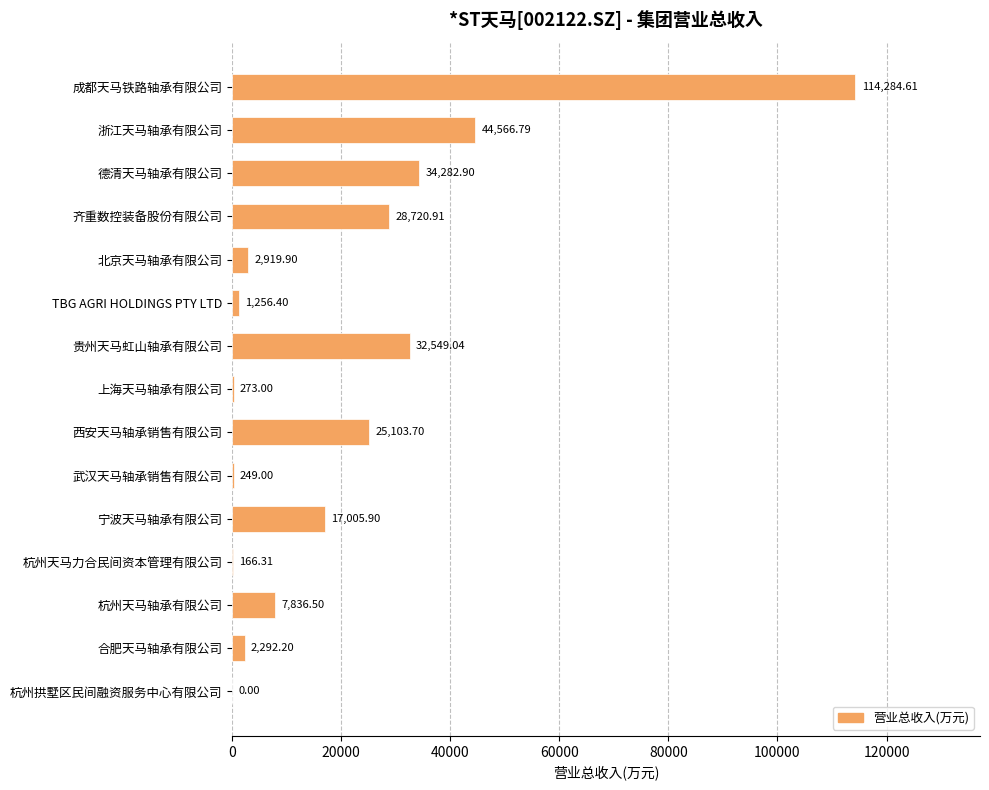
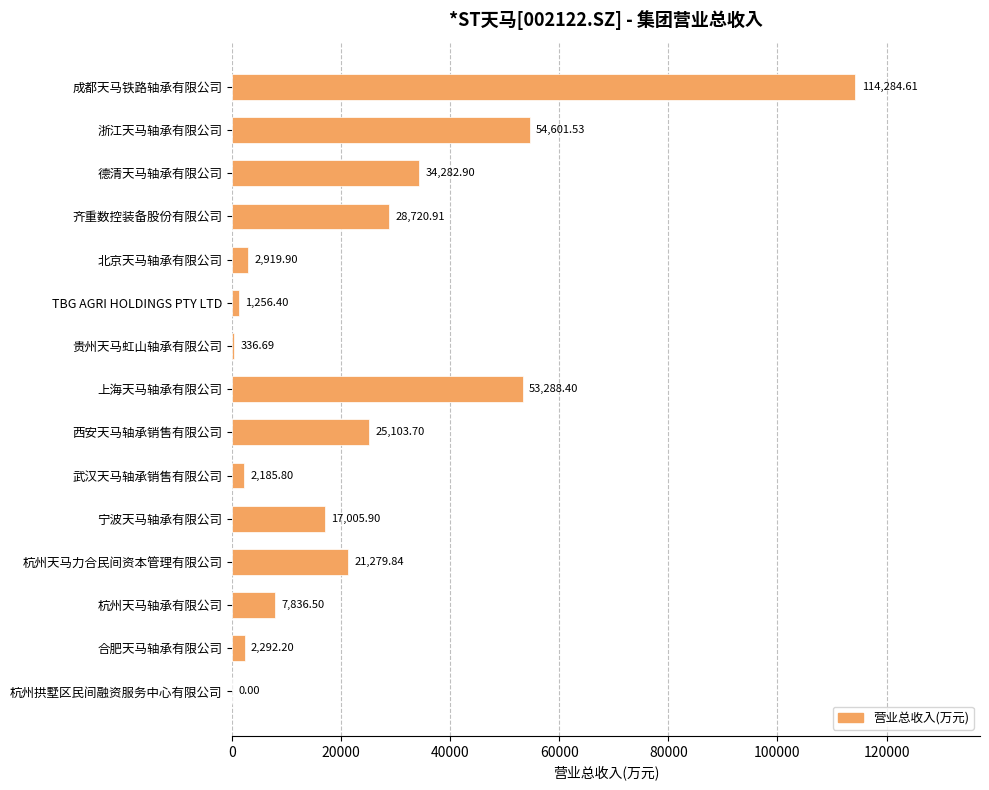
  {
    "成都天马铁路轴承有限公司": "114,284.61",
-   "浙江天马轴承有限公司": "44,566.79",
+   "浙江天马轴承有限公司": "54,601.53",
    "德清天马轴承有限公司": "34,282.90",
    "齐重数控装备股份有限公司": "28,720.91",
    "北京天马轴承有限公司": "2,919.90",
    "TBG AGRI HOLDINGS PTY LTD": "1,256.40",
-   "贵州天马虹山轴承有限公司": "32,549.04",
-   "上海天马轴承有限公司": "273.00",
+   "贵州天马虹山轴承有限公司": "336.69",
+   "上海天马轴承有限公司": "53,288.40",
    "西安天马轴承销售有限公司": "25,103.70",
-   "武汉天马轴承销售有限公司": "249.00",
+   "武汉天马轴承销售有限公司": "2,185.80",
    "宁波天马轴承有限公司": "17,005.90",
-   "杭州天马力合民间资本管理有限公司": "166.31",
+   "杭州天马力合民间资本管理有限公司": "21,279.84",
    "杭州天马轴承有限公司": "7,836.50",
    "合肥天马轴承有限公司": "2,292.20",
    "杭州拱墅区民间融资服务中心有限公司": "0.00"
  }
